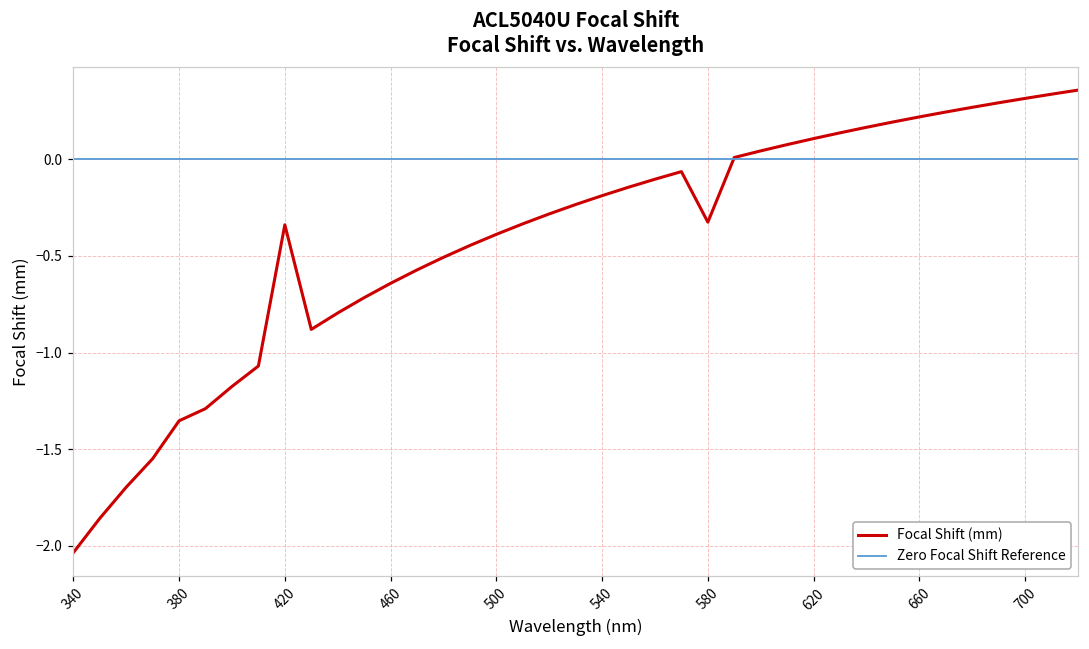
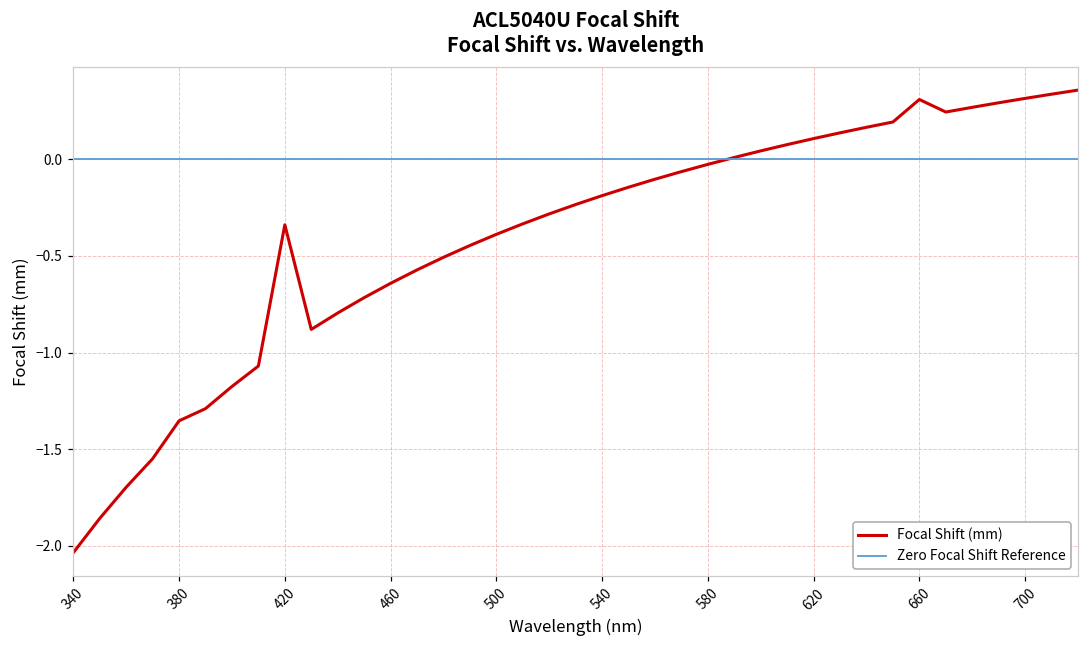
  {
    "340": -2.04,
    "380": -1.35,
    "420": -0.34,
    "460": -0.64,
    "500": -0.39,
    "540": -0.19,
-   "580": -0.33,
+   "580": -0.03,
    "620": 0.11,
-   "660": 0.22,
+   "660": 0.31,
    "700": 0.31
  }
